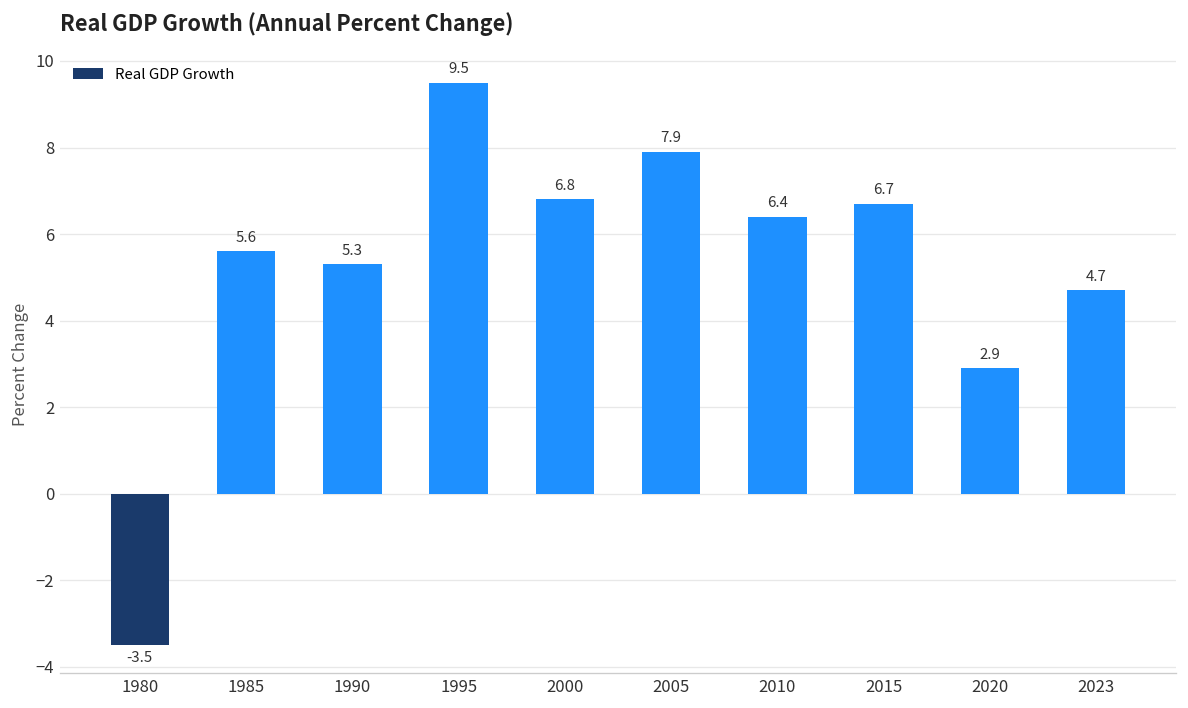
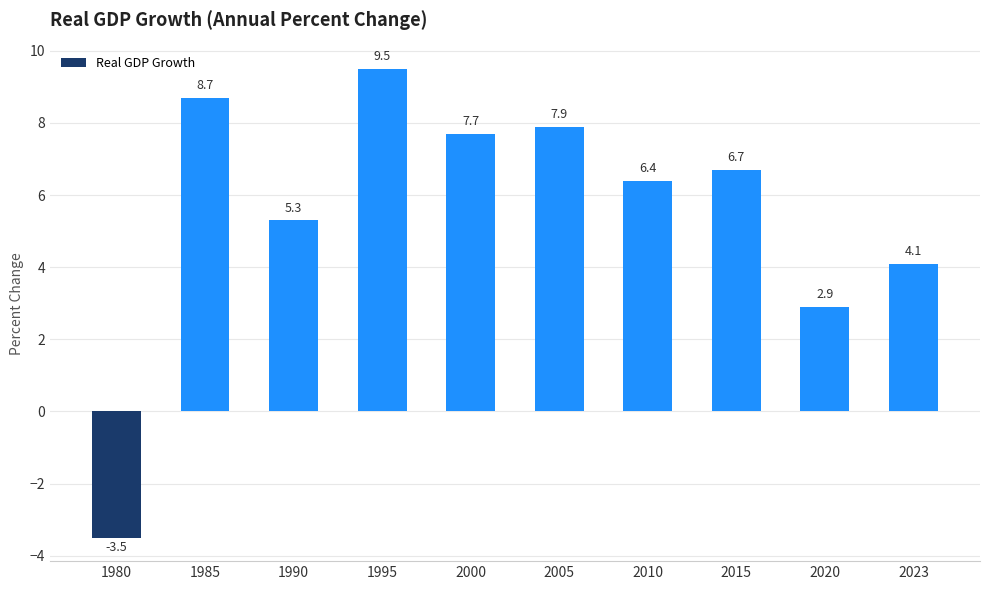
  {
    "1980": -3.5,
-   "1985": 5.6,
+   "1985": 8.7,
    "1990": 5.3,
    "1995": 9.5,
-   "2000": 6.8,
+   "2000": 7.7,
    "2005": 7.9,
    "2010": 6.4,
    "2015": 6.7,
    "2020": 2.9,
-   "2023": 4.7
+   "2023": 4.1
  }
